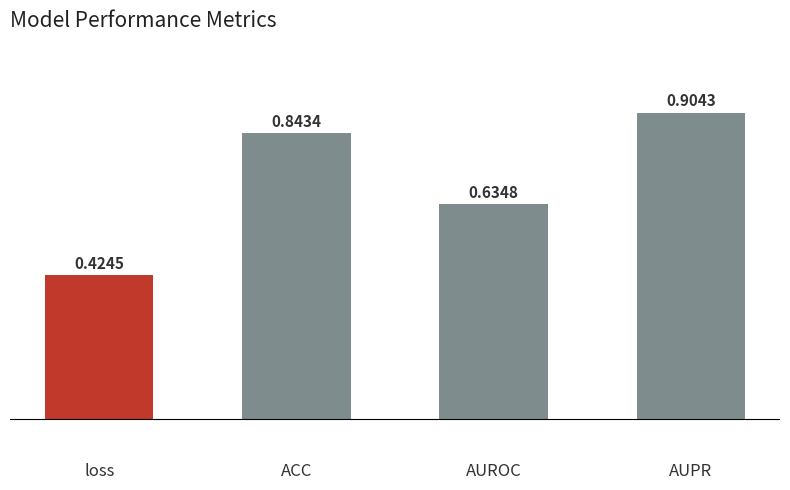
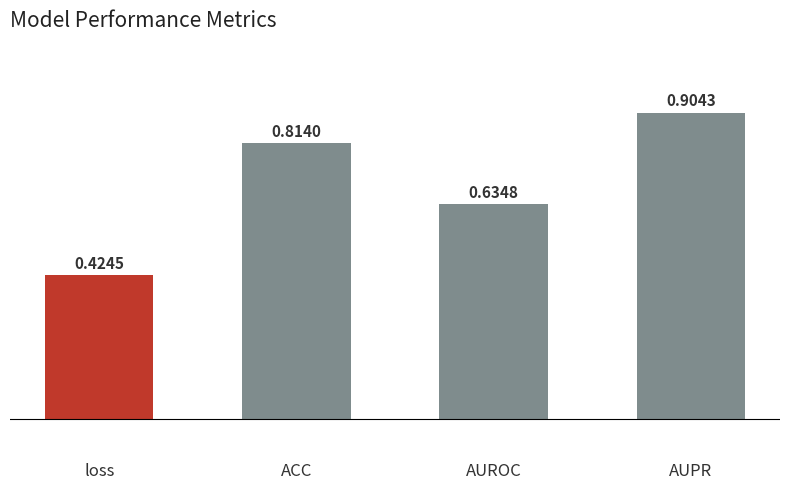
  {
    "loss": 0.4245,
-   "ACC": 0.8434,
+   "ACC": 0.8140,
    "AUROC": 0.6348,
    "AUPR": 0.9043
  }
